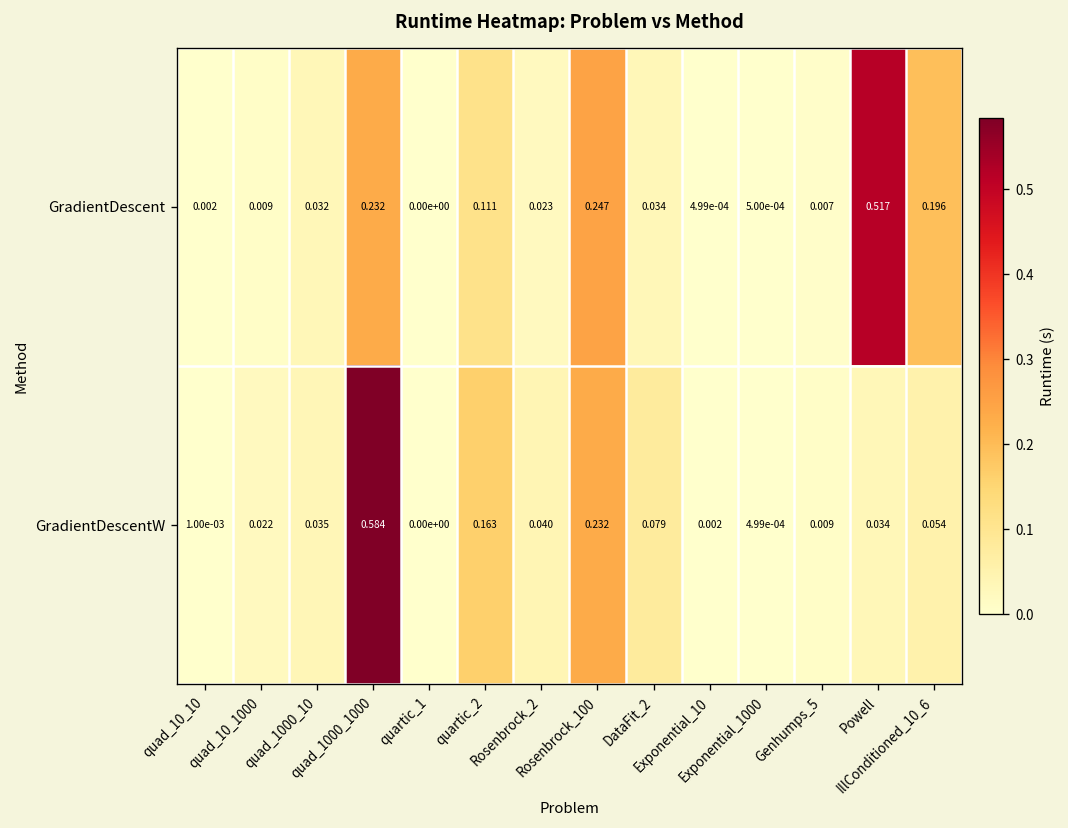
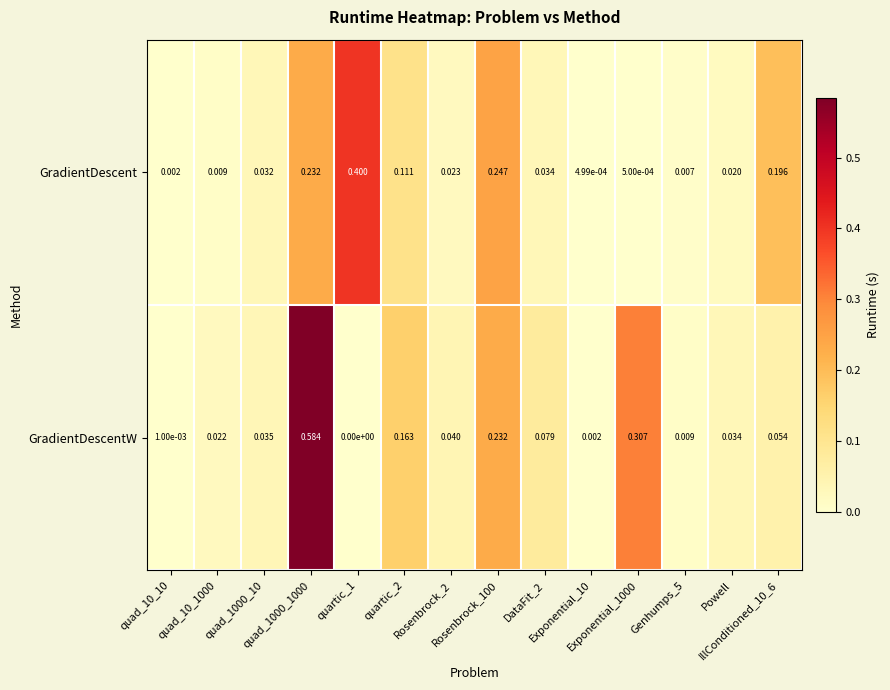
  {
    "GradientDescent": {
      "quad_10_10": "0.002",
      "quad_10_1000": "0.009",
      "quad_1000_10": "0.032",
      "quad_1000_1000": "0.232",
-     "quartic_1": "0.00e+00",
+     "quartic_1": "0.400",
      "quartic_2": "0.111",
      "Rosenbrock_2": "0.023",
      "Rosenbrock_100": "0.247",
      "DataFit_2": "0.034",
      "Exponential_10": "4.99e-04",
      "Exponential_1000": "5.00e-04",
      "Genhumps_5": "0.007",
-     "Powell": "0.517",
+     "Powell": "0.020",
      "IllConditioned_10_6": "0.196"
    },
    "GradientDescentW": {
      "quad_10_10": "1.00e-03",
      "quad_10_1000": "0.022",
      "quad_1000_10": "0.035",
      "quad_1000_1000": "0.584",
      "quartic_1": "0.00e+00",
      "quartic_2": "0.163",
      "Rosenbrock_2": "0.040",
      "Rosenbrock_100": "0.232",
      "DataFit_2": "0.079",
      "Exponential_10": "0.002",
-     "Exponential_1000": "4.99e-04",
+     "Exponential_1000": "0.307",
      "Genhumps_5": "0.009",
      "Powell": "0.034",
      "IllConditioned_10_6": "0.054"
    }
  }
